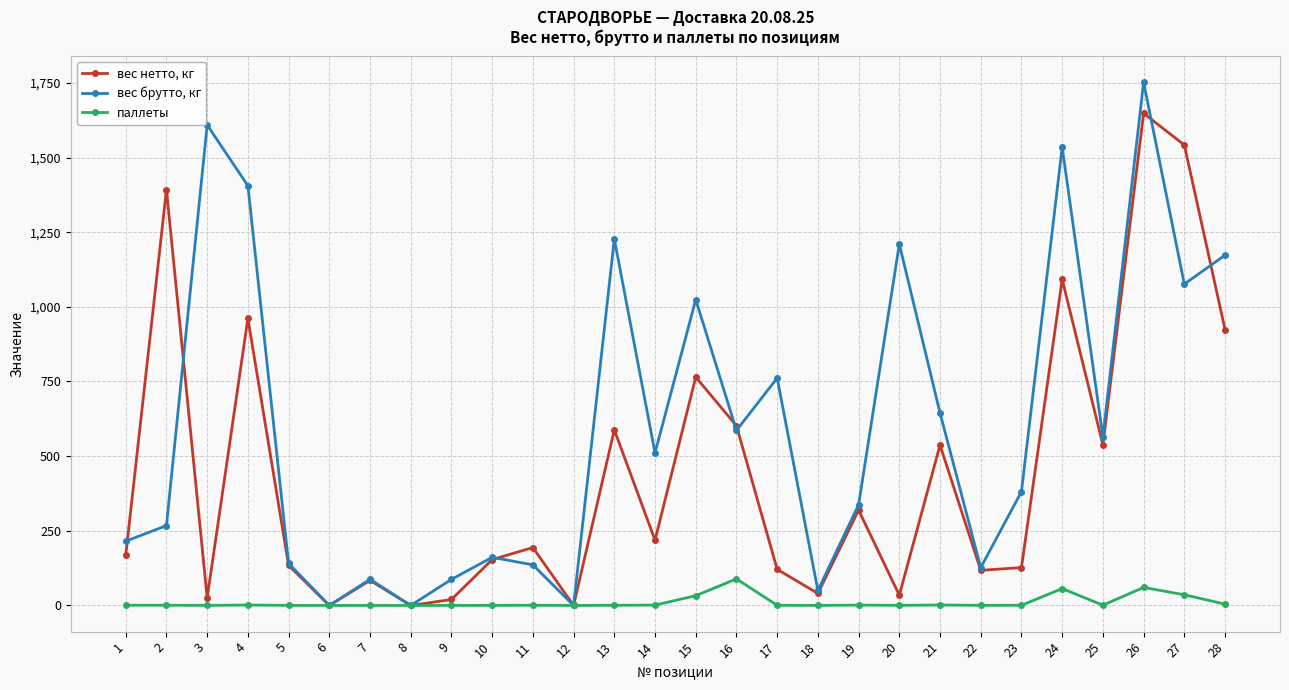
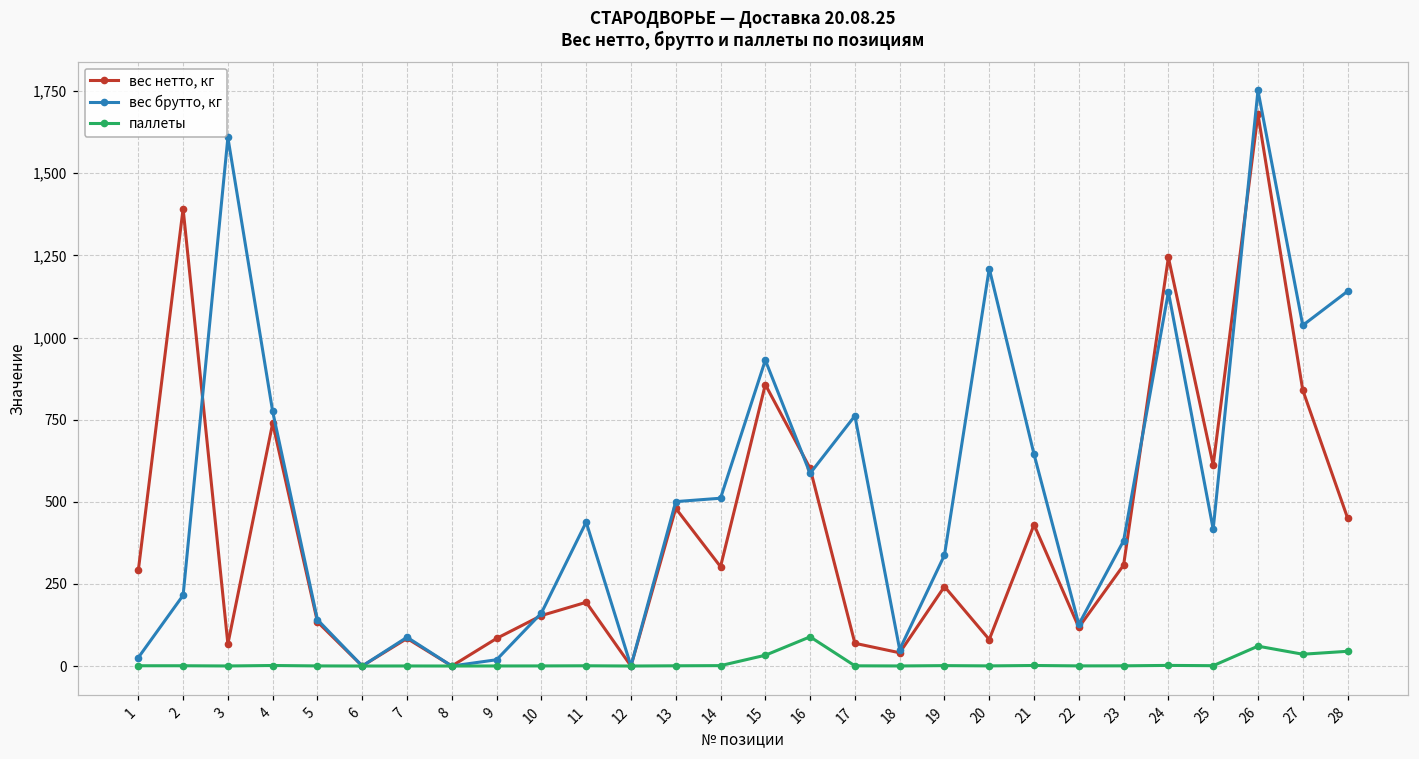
  {
    "вес нетто, кг": {
-     "1": "170",
+     "1": "290",
      "2": "1,390",
-     "3": "30",
-     "4": "960",
-     "9": "20",
+     "3": "70",
+     "4": "740",
+     "9": "80",
      "11": "190",
-     "13": "590",
-     "14": "220",
-     "15": "760",
+     "13": "480",
+     "14": "300",
+     "15": "860",
      "16": "600",
-     "17": "120",
+     "17": "70",
      "18": "40",
-     "19": "320",
-     "20": "30",
-     "21": "540",
+     "19": "240",
+     "20": "80",
+     "21": "430",
      "22": "120",
-     "23": "130",
-     "24": "1,090",
-     "25": "540",
-     "26": "1,650",
-     "27": "1,540",
-     "28": "920"
+     "23": "310",
+     "24": "1,240",
+     "25": "610",
+     "26": "1,680",
+     "27": "840",
+     "28": "450"
    },
    "вес брутто, кг": {
-     "1": "220",
-     "2": "270",
+     "1": "30",
+     "2": "220",
      "3": "1,610",
-     "4": "1,410",
-     "9": "90",
-     "11": "140",
-     "13": "1,230",
+     "4": "770",
+     "9": "20",
+     "11": "440",
+     "13": "500",
      "14": "510",
-     "15": "1,020",
+     "15": "930",
      "16": "590",
      "17": "760",
      "18": "50",
      "19": "340",
      "20": "1,210",
      "21": "640",
      "22": "130",
      "23": "380",
-     "24": "1,530",
-     "25": "560",
+     "24": "1,140",
+     "25": "420",
      "26": "1,750",
-     "27": "1,080",
-     "28": "1,170"
+     "27": "1,040",
+     "28": "1,140"
    },
    "паллеты": {
      "1": "0",
      "2": "0",
      "3": "0",
      "4": "0",
      "5": "0",
      "7": "0",
      "9": "0",
      "10": "0",
      "11": "0",
      "13": "0",
      "14": "0",
      "15": "30",
      "16": "90",
      "17": "0",
      "18": "0",
      "19": "0",
      "20": "0",
      "21": "0",
      "22": "0",
      "23": "0",
-     "24": "60",
+     "24": "0",
      "25": "0",
      "26": "60",
      "27": "40",
-     "28": "0"
+     "28": "40"
    }
  }
